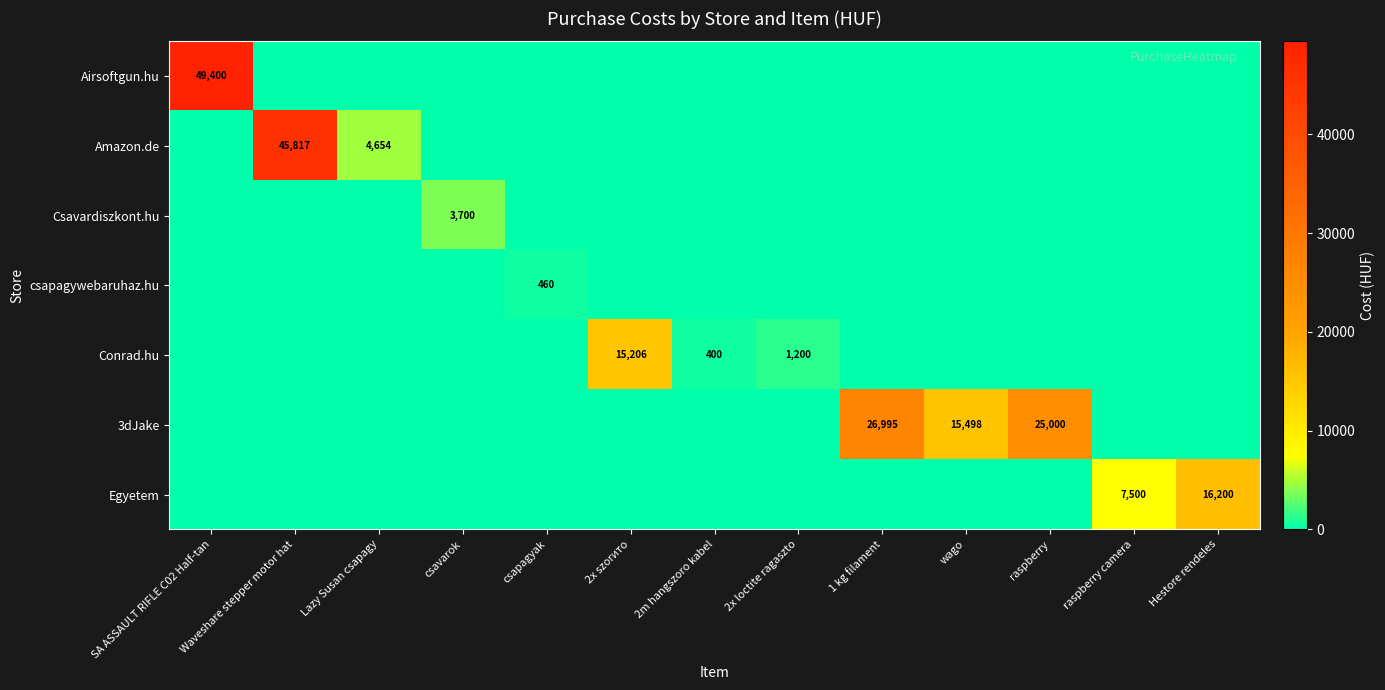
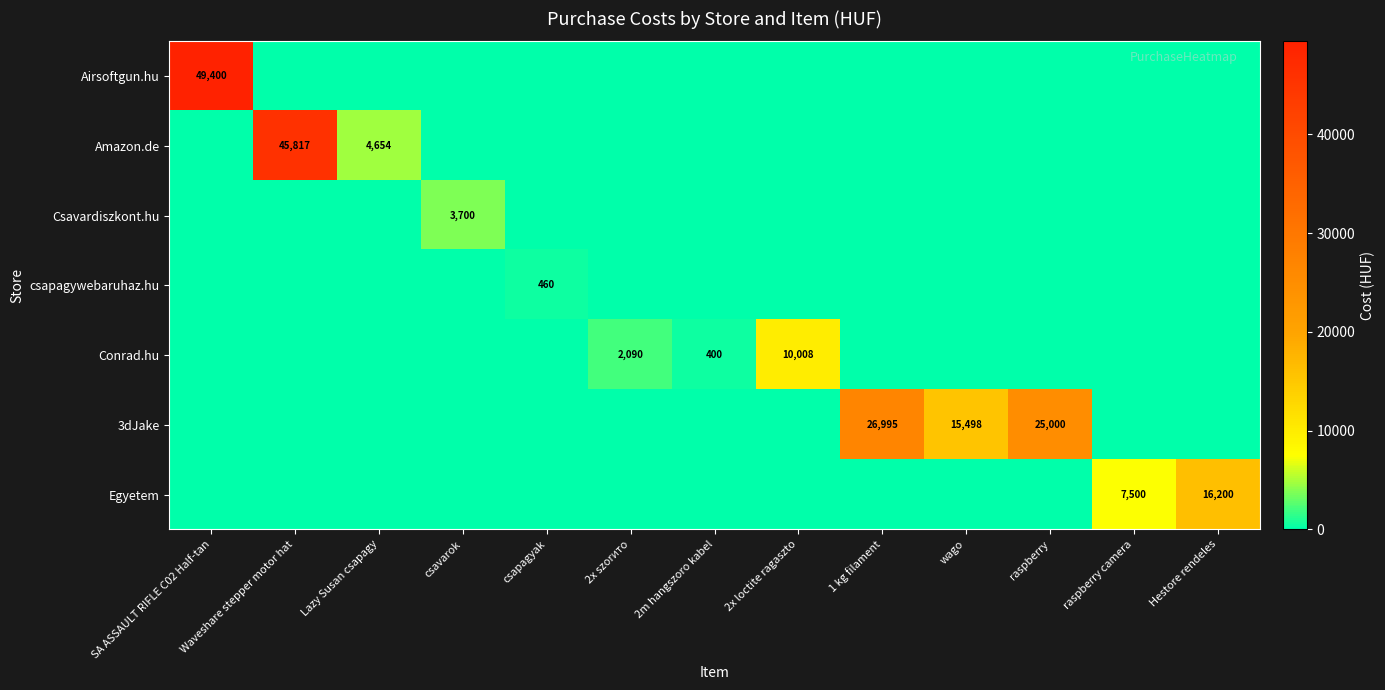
  {
    "Airsoftgun.hu": {
      "SA ASSAULT RIFLE C02 Half-tan": "49,400"
    },
    "Amazon.de": {
      "Waveshare stepper motor hat": "45,817",
      "Lazy Susan csapagy": "4,654"
    },
    "Csavardiszkont.hu": {
      "csavarok": "3,700"
    },
    "csapagywebaruhaz.hu": {
      "csapagyak": "460"
    },
    "Conrad.hu": {
-     "2x szorито": "15,206",
+     "2x szorито": "2,090",
      "2m hangszoro kabel": "400",
-     "2x loctite ragaszto": "1,200"
+     "2x loctite ragaszto": "10,008"
    },
    "3dJake": {
      "1 kg filament": "26,995",
      "wago": "15,498",
      "raspberry": "25,000"
    },
    "Egyetem": {
      "raspberry camera": "7,500",
      "Hestore rendeles": "16,200"
    }
  }
